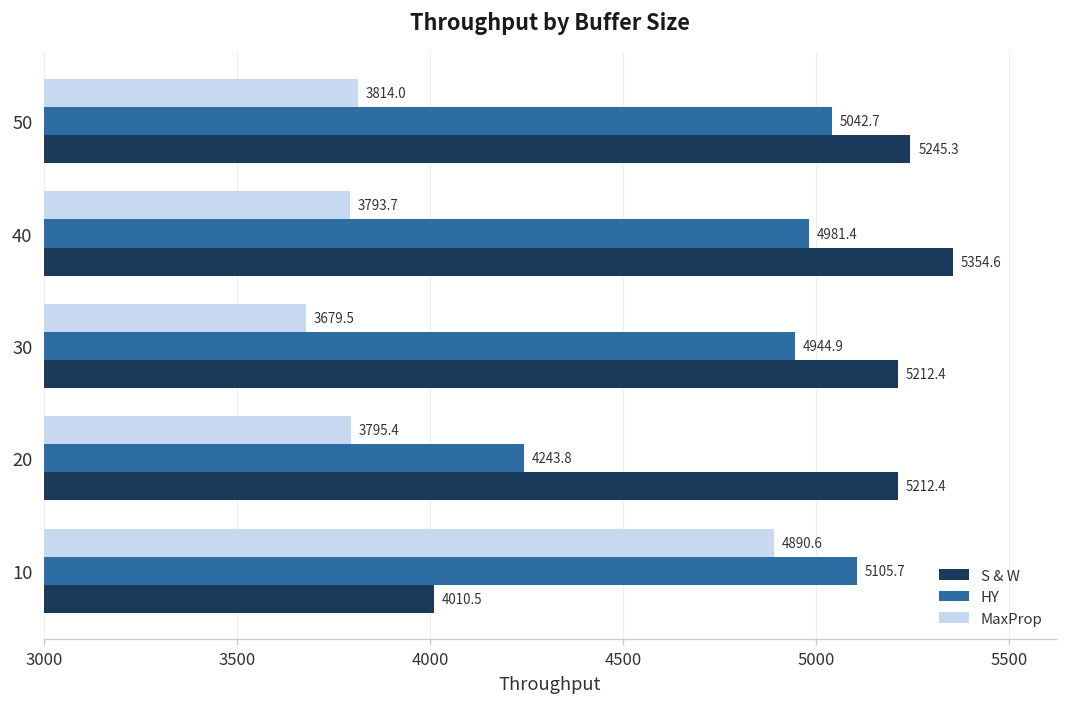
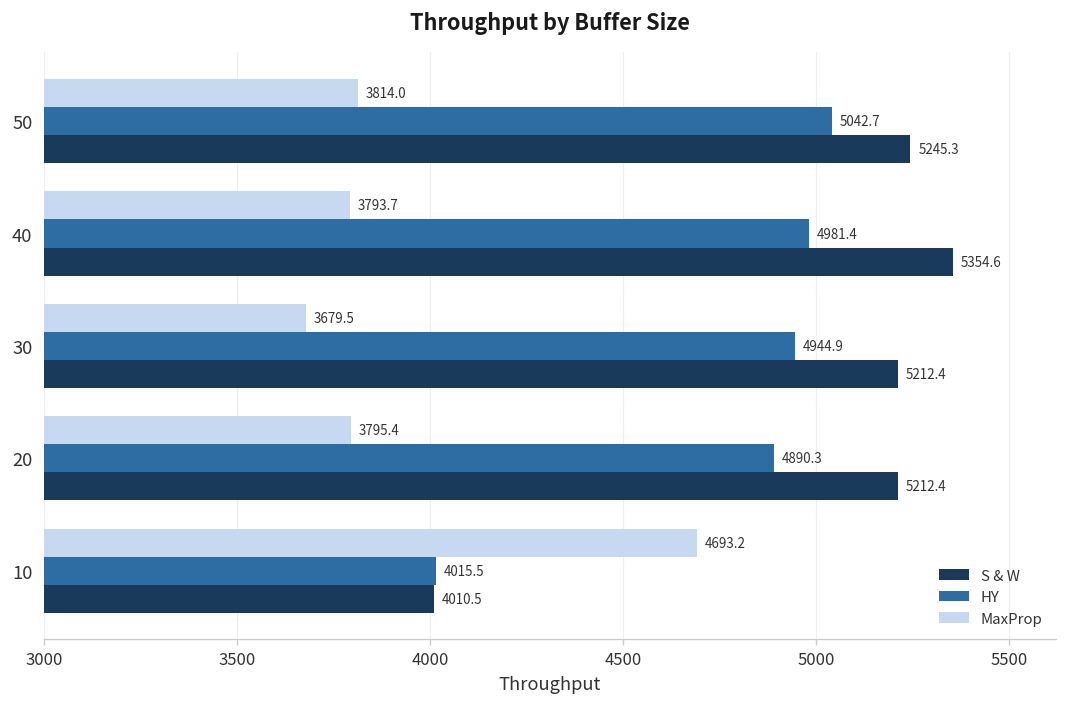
  {
    "S & W": {
      "50": 5245.3,
      "40": 5354.6,
      "30": 5212.4,
      "20": 5212.4,
      "10": 4010.5
    },
    "HY": {
      "50": 5042.7,
      "40": 4981.4,
      "30": 4944.9,
-     "20": 4243.8,
-     "10": 5105.7
+     "20": 4890.3,
+     "10": 4015.5
    },
    "MaxProp": {
      "50": 3814.0,
      "40": 3793.7,
      "30": 3679.5,
      "20": 3795.4,
-     "10": 4890.6
+     "10": 4693.2
    }
  }
